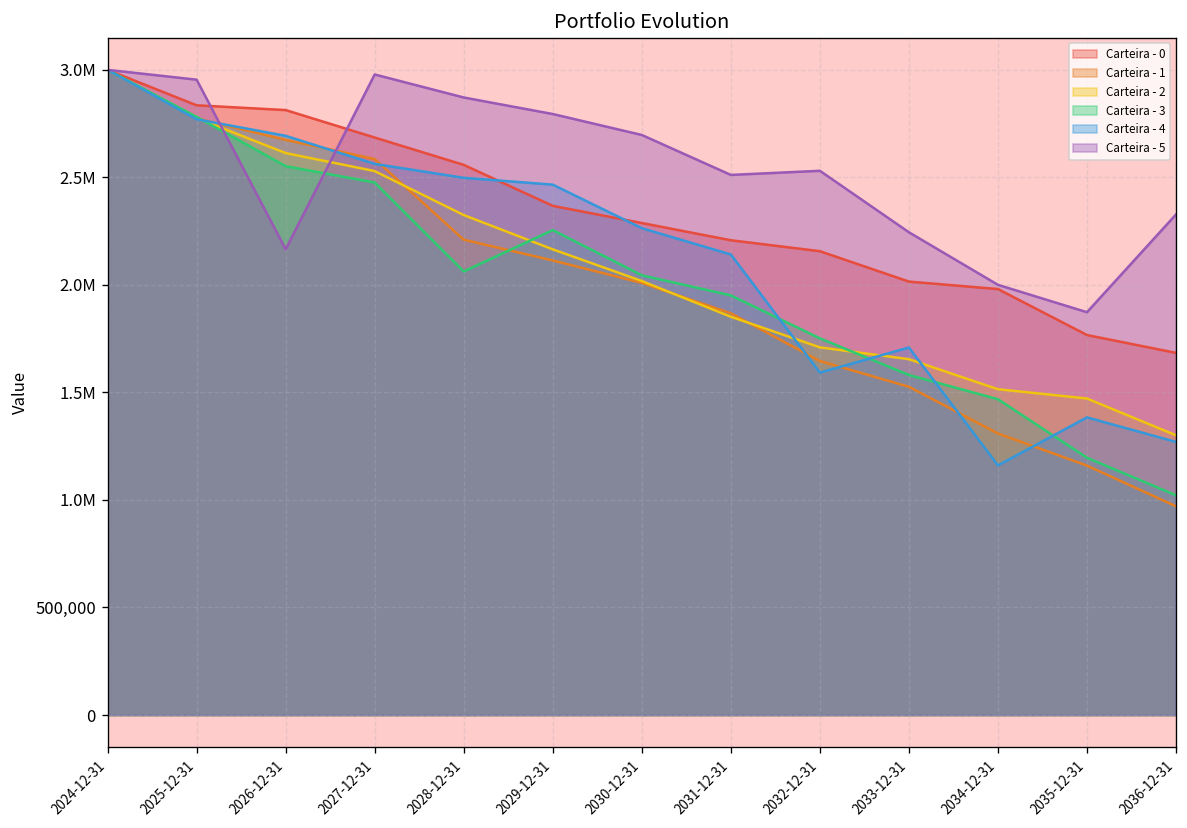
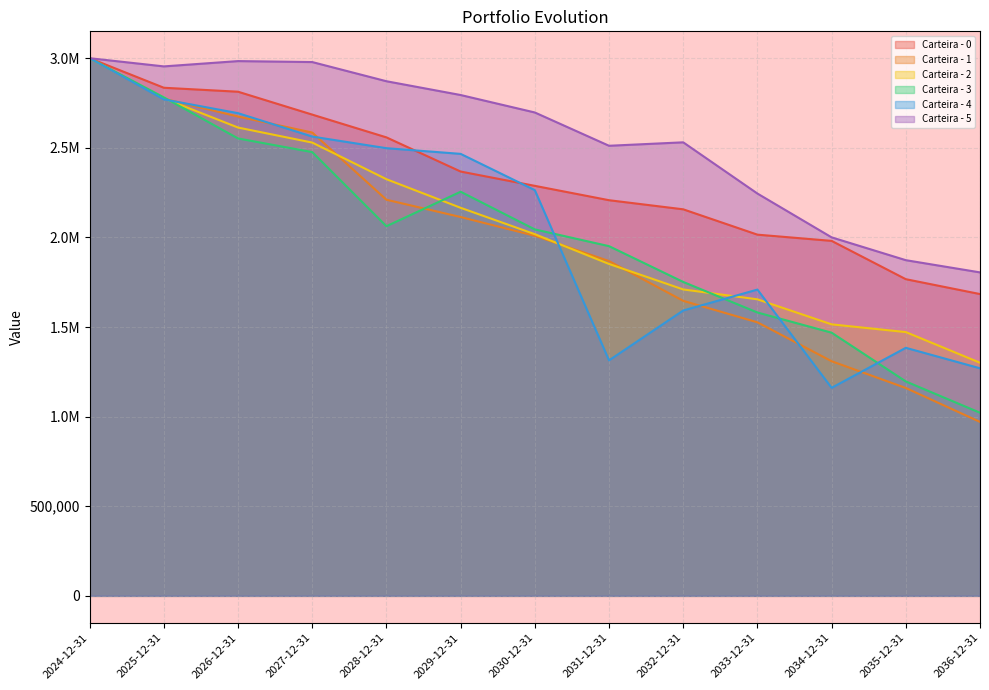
  {
    "Carteira - 3": {
      "2026-12-31": "2,550,000",
      "2027-12-31": "2,480,000",
      "2028-12-31": "2,060,000",
      "2029-12-31": "2,250,000",
      "2030-12-31": "2,040,000",
      "2031-12-31": "1,950,000",
      "2032-12-31": "1,750,000",
      "2033-12-31": "1,580,000",
      "2034-12-31": "1,470,000",
      "2035-12-31": "1,200,000",
      "2036-12-31": "1,020,000"
    },
    "Carteira - 4": {
      "2026-12-31": "2,690,000",
      "2027-12-31": "2,560,000",
      "2028-12-31": "2,500,000",
      "2029-12-31": "2,470,000",
      "2030-12-31": "2,260,000",
-     "2031-12-31": "2,140,000",
+     "2031-12-31": "1,310,000",
      "2032-12-31": "1,590,000",
      "2033-12-31": "1,710,000",
      "2034-12-31": "1,160,000",
      "2035-12-31": "1,380,000",
      "2036-12-31": "1,270,000"
    },
    "Carteira - 5": {
      "2025-12-31": "2,950,000",
-     "2026-12-31": "2,170,000",
+     "2026-12-31": "2,980,000",
      "2027-12-31": "2,980,000",
      "2028-12-31": "2,870,000",
      "2029-12-31": "2,790,000",
      "2030-12-31": "2,700,000",
      "2031-12-31": "2,510,000",
      "2032-12-31": "2,530,000",
      "2033-12-31": "2,240,000",
      "2034-12-31": "2,000,000",
      "2035-12-31": "1,870,000",
-     "2036-12-31": "2,330,000"
+     "2036-12-31": "1,800,000"
    }
  }
